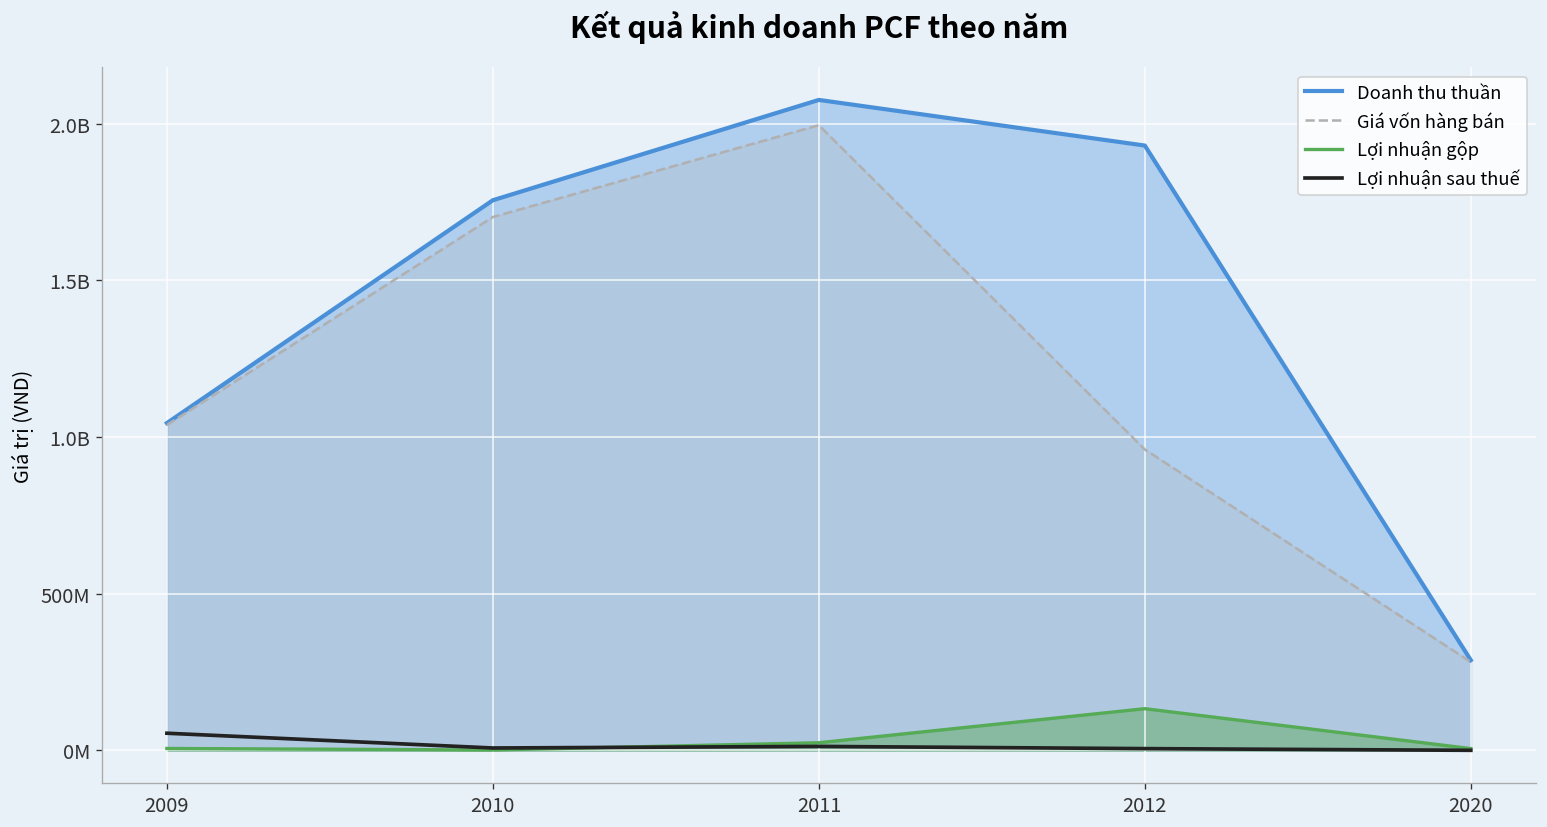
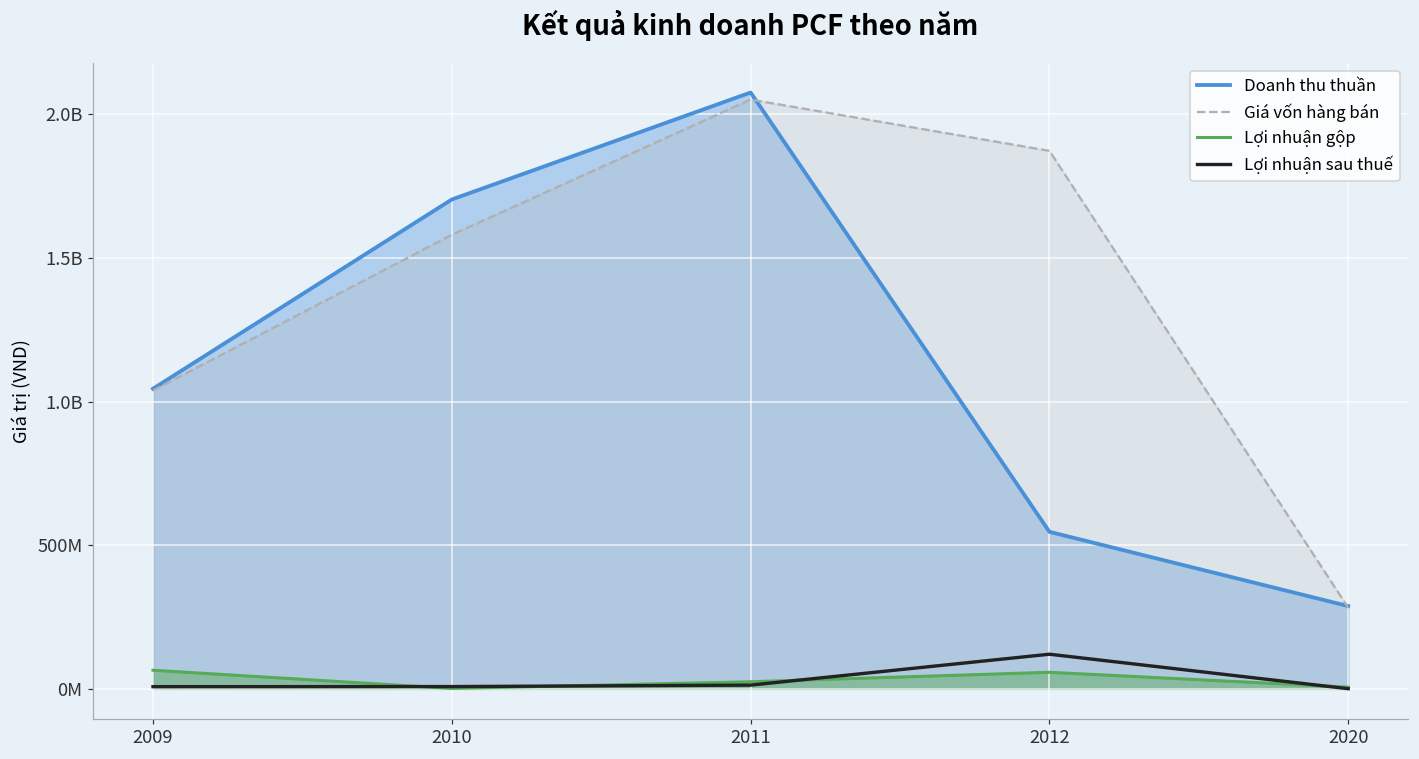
  {
    "Doanh thu thuần": {
-     "2010": 1760000000,
+     "2010": 1700000000,
      "2011": 2080000000,
-     "2012": 1930000000
+     "2012": 550000000
    },
    "Giá vốn hàng bán": {
-     "2010": 1700000000,
-     "2011": 1990000000,
-     "2012": 960000000
+     "2010": 1580000000,
+     "2011": 2050000000,
+     "2012": 1870000000
    },
    "Lợi nhuận gộp": {
-     "2009": 10000000,
+     "2009": 60000000,
      "2011": 20000000,
-     "2012": 130000000
+     "2012": 60000000
    },
    "Lợi nhuận sau thuế": {
-     "2009": 50000000,
+     "2009": 10000000,
      "2011": 10000000,
-     "2012": 10000000
+     "2012": 120000000
    }
  }
